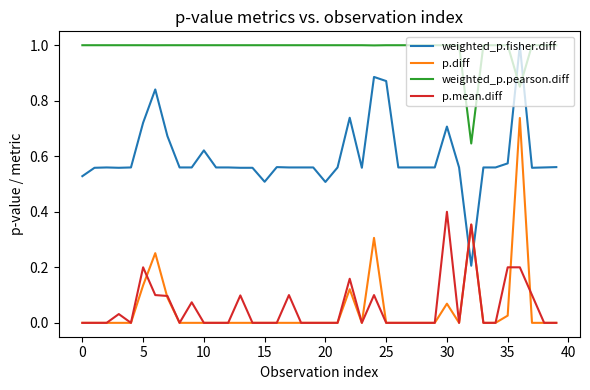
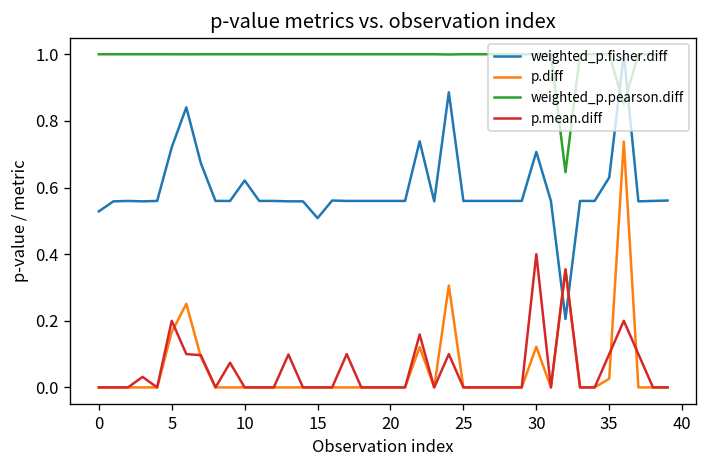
  {
    "weighted_p.fisher.diff": {
      "0": 0.53,
      "5": 0.72,
      "10": 0.62,
      "15": 0.51,
-     "20": 0.51,
-     "25": 0.87,
+     "20": 0.56,
+     "25": 0.56,
      "30": 0.71,
-     "35": 0.57
+     "35": 0.63
    },
    "p.diff": {
-     "5": 0.14,
-     "30": 0.07,
+     "5": 0.17,
+     "30": 0.12,
      "35": 0.03
    },
    "weighted_p.pearson.diff": {
      "0": 1.00,
      "5": 1.00,
      "10": 1.00,
      "15": 1.00,
      "20": 1.00,
      "25": 1.00
    },
    "p.mean.diff": {
      "5": 0.2,
      "30": 0.4,
-     "35": 0.2
+     "35": 0.1
    }
  }
